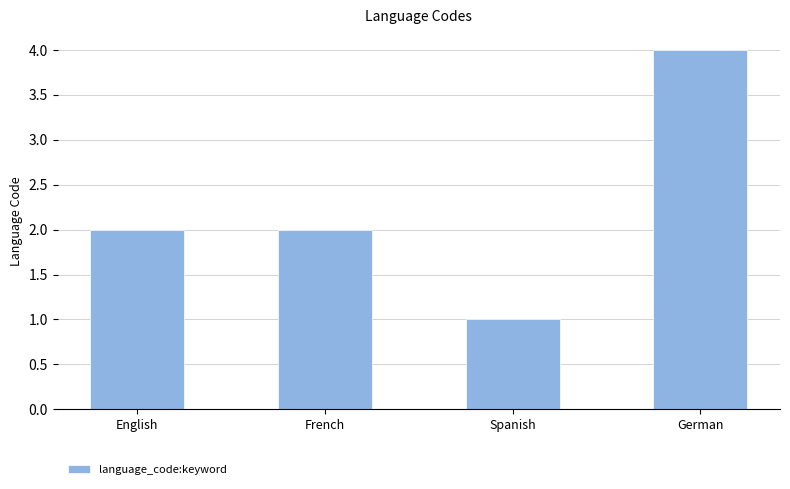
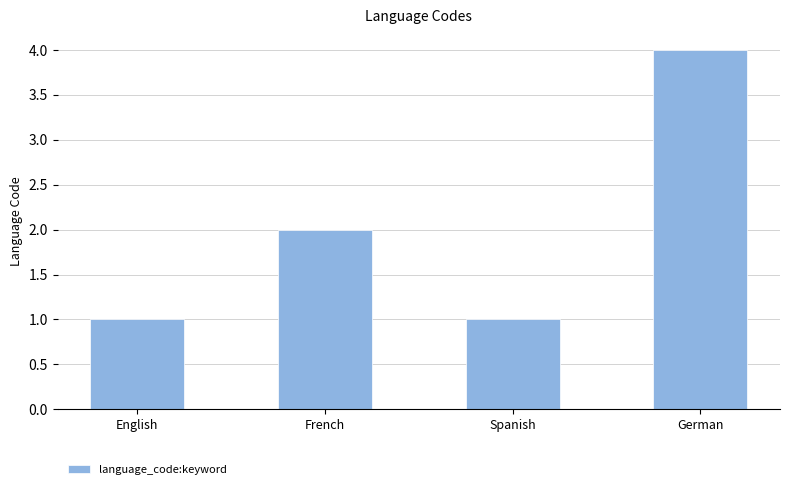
  {
-   "English": 2,
+   "English": 1,
    "French": 2,
    "Spanish": 1,
    "German": 4
  }
